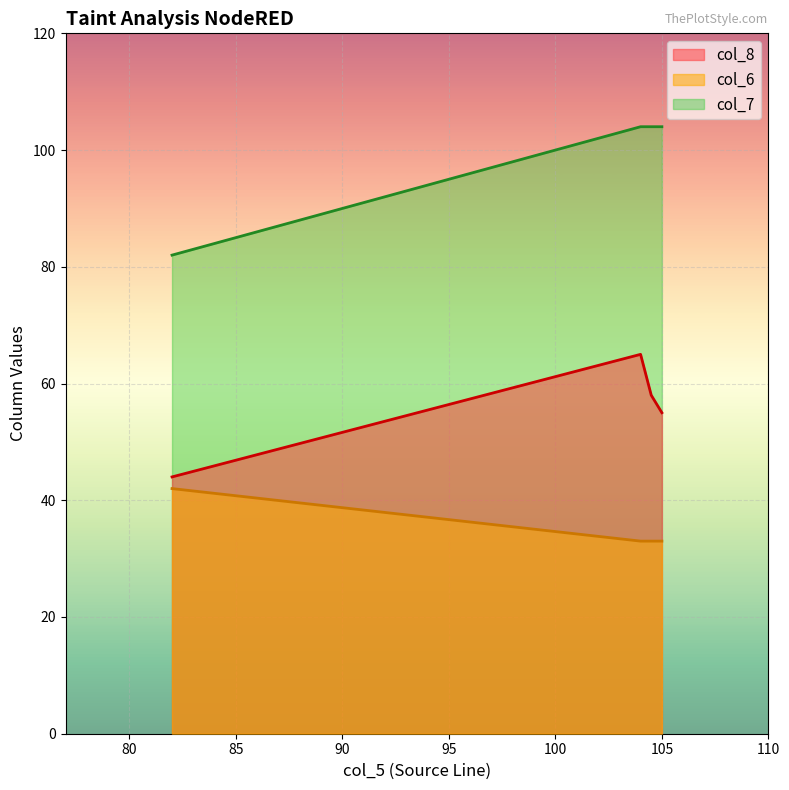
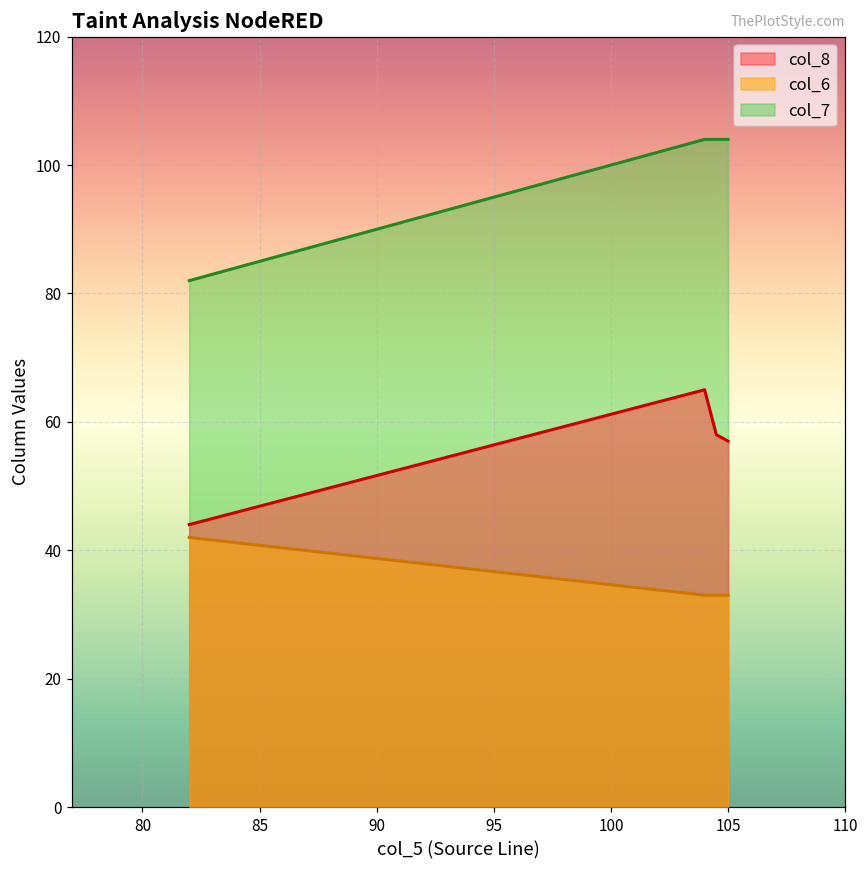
  {
    "col_8": {
-     "105": 55
+     "105": 57
    },
    "col_6": {
      "105": 33
    },
    "col_7": {
      "105": 104
    }
  }
